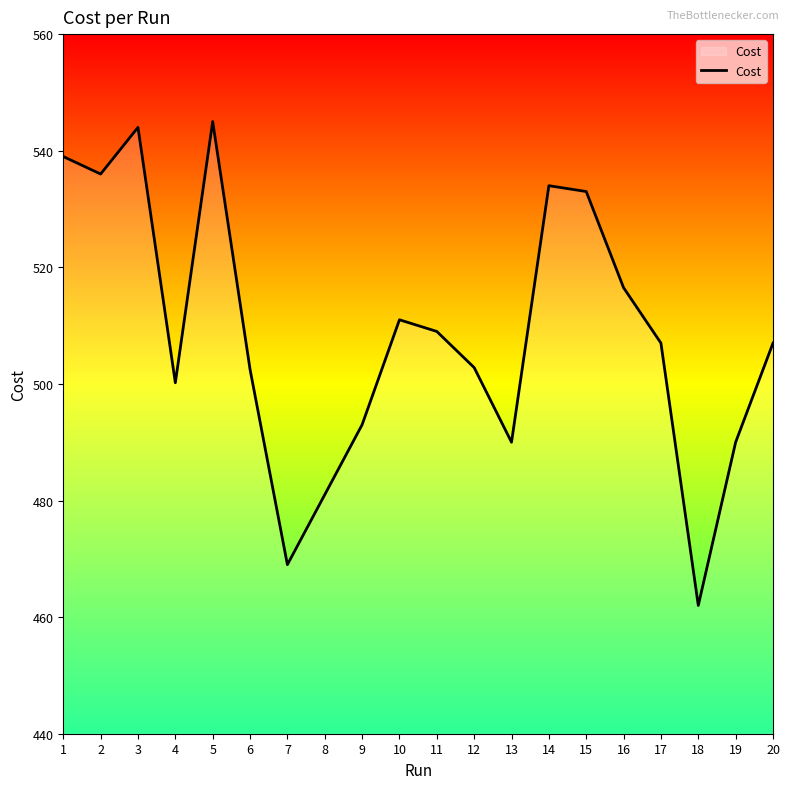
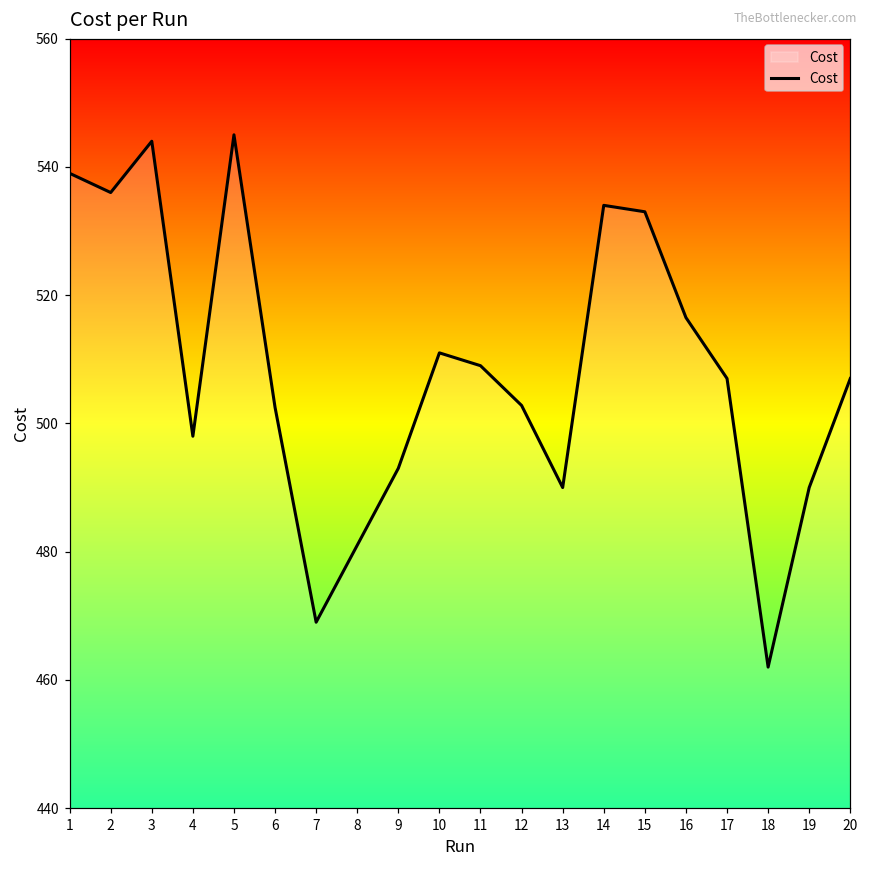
  {
    "1": 539,
    "2": 536,
    "3": 544,
-   "4": 500,
+   "4": 498,
    "5": 545,
    "6": 503,
    "7": 469,
    "8": 481,
    "9": 493,
    "10": 511,
    "11": 509,
    "12": 503,
    "13": 490,
    "14": 534,
    "15": 533,
    "16": 517,
    "17": 507,
    "18": 462,
    "19": 490,
    "20": 507
  }
